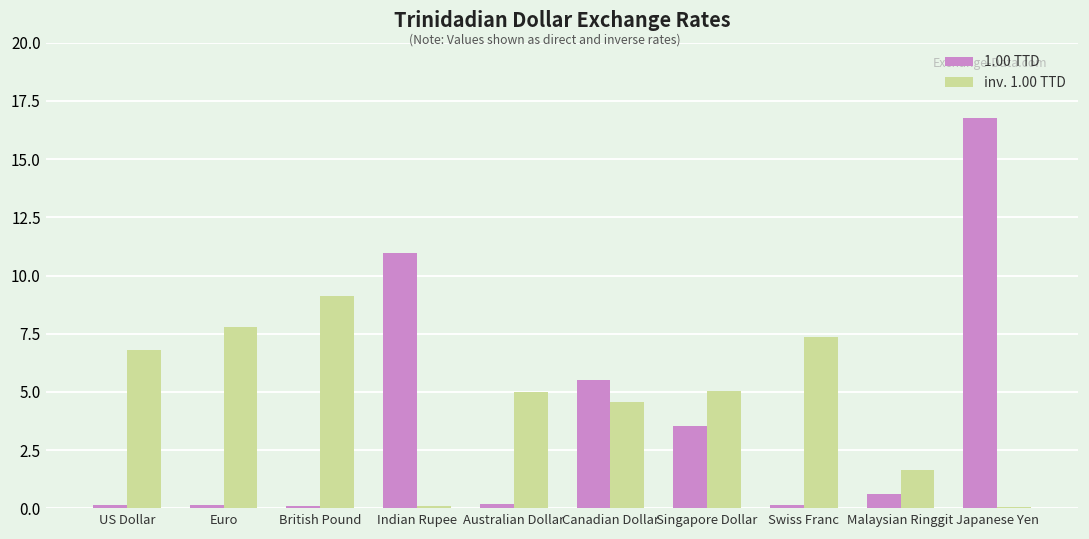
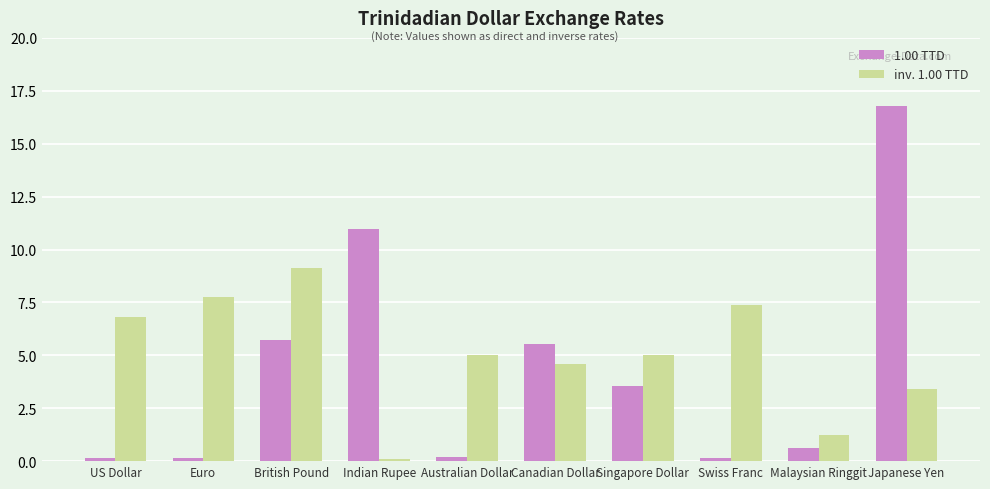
  {
    "1.00 TTD": {
      "US Dollar": 0.1,
      "Euro": 0.1,
-     "British Pound": 0.1,
+     "British Pound": 5.7,
      "Indian Rupee": 11.0,
      "Australian Dollar": 0.2,
      "Canadian Dollar": 5.5,
      "Singapore Dollar": 3.5,
      "Swiss Franc": 0.1,
      "Malaysian Ringgit": 0.6,
      "Japanese Yen": 16.8
    },
    "inv. 1.00 TTD": {
      "US Dollar": 6.8,
      "Euro": 7.8,
      "British Pound": 9.1,
      "Australian Dollar": 5.0,
      "Canadian Dollar": 4.6,
      "Singapore Dollar": 5.0,
      "Swiss Franc": 7.4,
-     "Malaysian Ringgit": 1.6,
-     "Japanese Yen": 0.1
+     "Malaysian Ringgit": 1.2,
+     "Japanese Yen": 3.4
    }
  }
